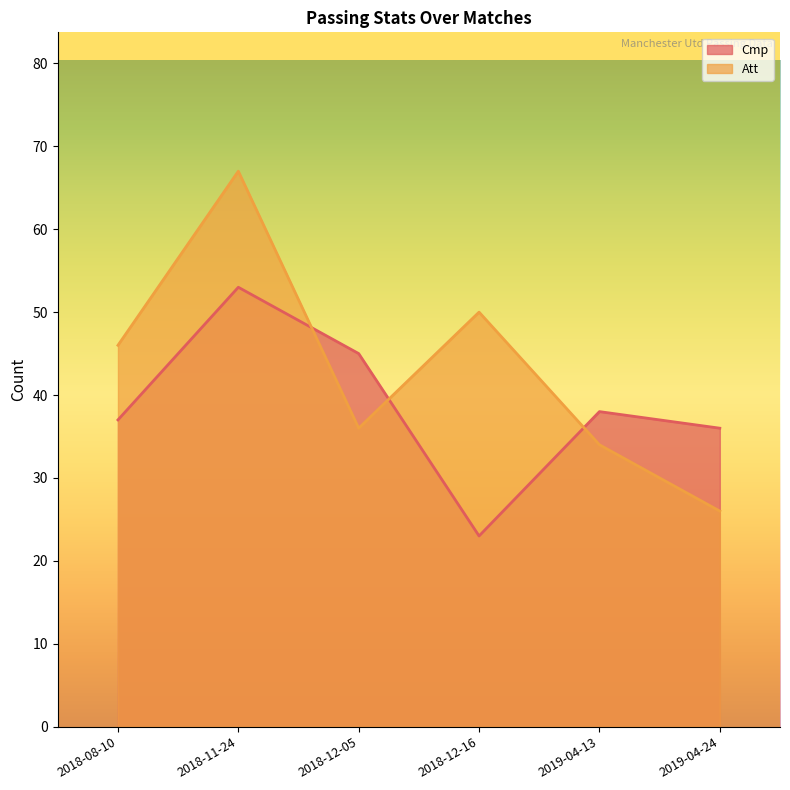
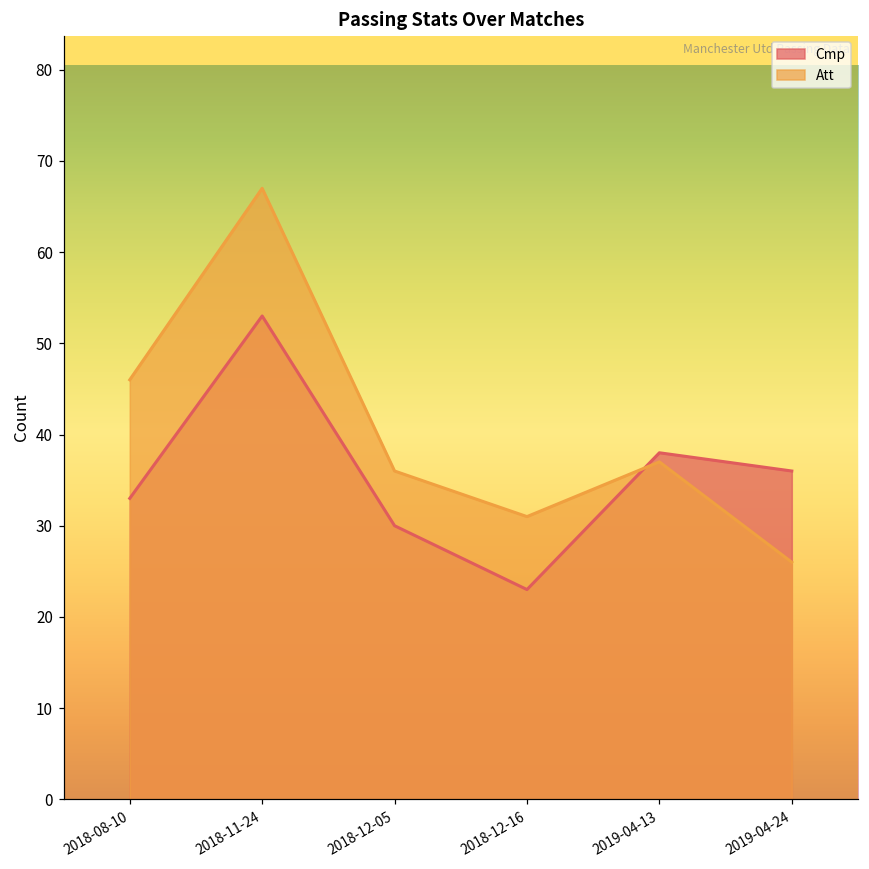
  {
    "Cmp": {
-     "2018-08-10": 37,
+     "2018-08-10": 33,
      "2018-11-24": 53,
-     "2018-12-05": 45,
+     "2018-12-05": 30,
      "2018-12-16": 23,
      "2019-04-13": 38,
      "2019-04-24": 36
    },
    "Att": {
      "2018-08-10": 46,
      "2018-11-24": 67,
      "2018-12-05": 36,
-     "2018-12-16": 50,
-     "2019-04-13": 34,
+     "2018-12-16": 31,
+     "2019-04-13": 37,
      "2019-04-24": 26
    }
  }
